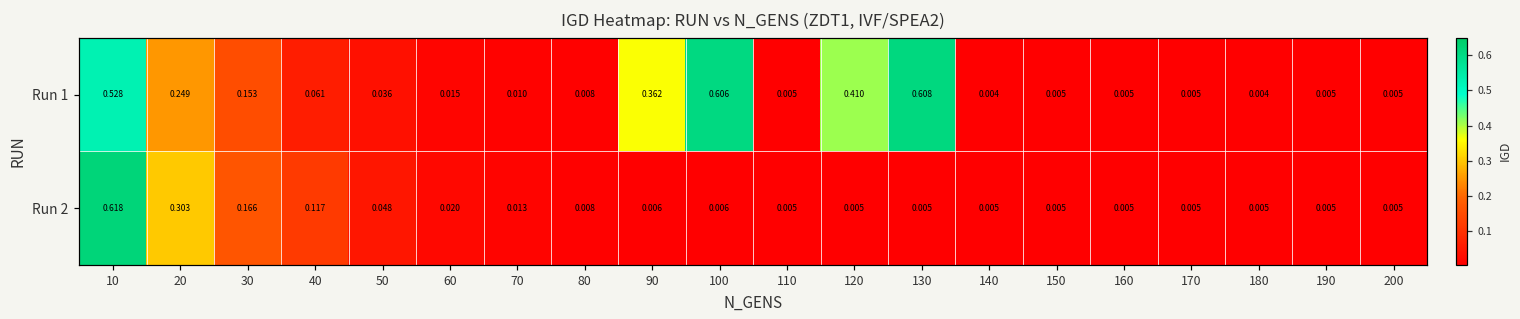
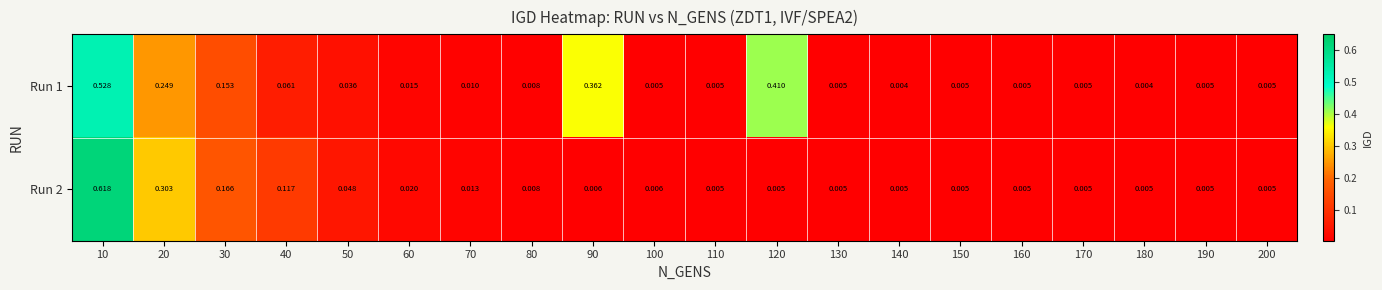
  {
    "Run 1": {
      "10": 0.528,
      "20": 0.249,
      "30": 0.153,
      "40": 0.061,
      "50": 0.036,
      "60": 0.015,
      "70": 0.010,
      "80": 0.008,
      "90": 0.362,
-     "100": 0.606,
+     "100": 0.005,
      "110": 0.005,
      "120": 0.410,
-     "130": 0.608,
+     "130": 0.005,
      "140": 0.004,
      "150": 0.005,
      "160": 0.005,
      "170": 0.005,
      "180": 0.004,
      "190": 0.005,
      "200": 0.005
    },
    "Run 2": {
      "10": 0.618,
      "20": 0.303,
      "30": 0.166,
      "40": 0.117,
      "50": 0.048,
      "60": 0.020,
      "70": 0.013,
      "80": 0.008,
      "90": 0.006,
      "100": 0.006,
      "110": 0.005,
      "120": 0.005,
      "130": 0.005,
      "140": 0.005,
      "150": 0.005,
      "160": 0.005,
      "170": 0.005,
      "180": 0.005,
      "190": 0.005,
      "200": 0.005
    }
  }
